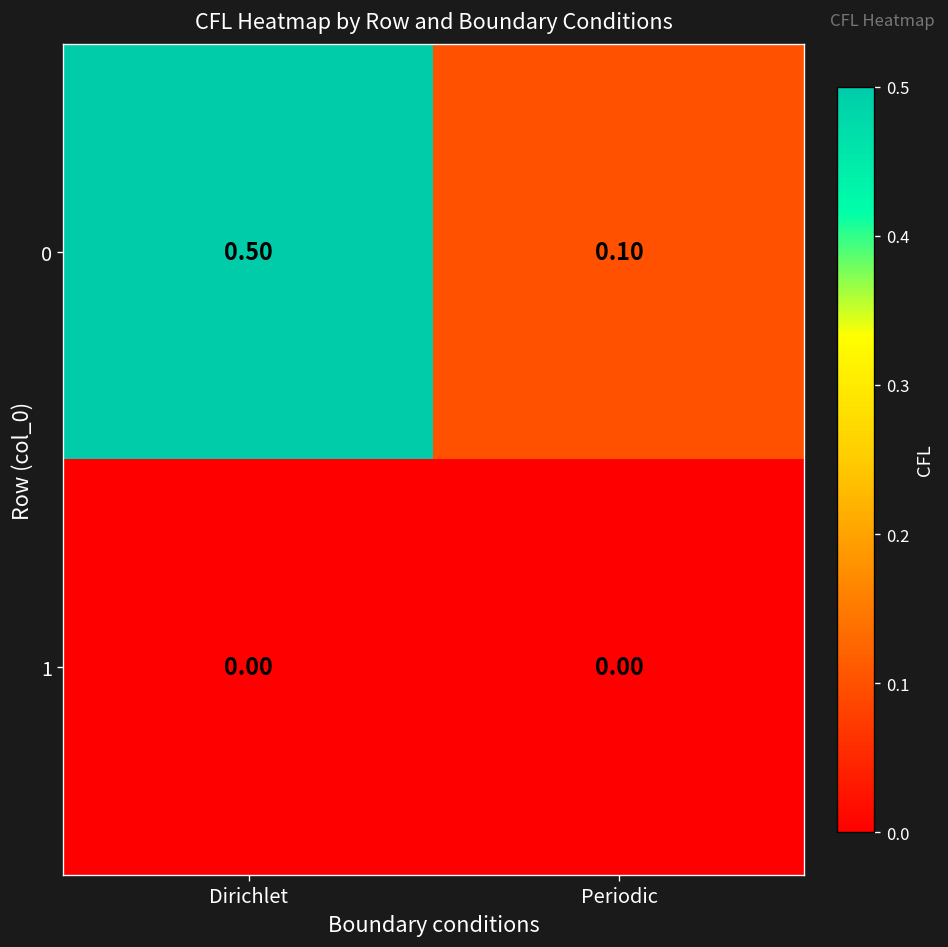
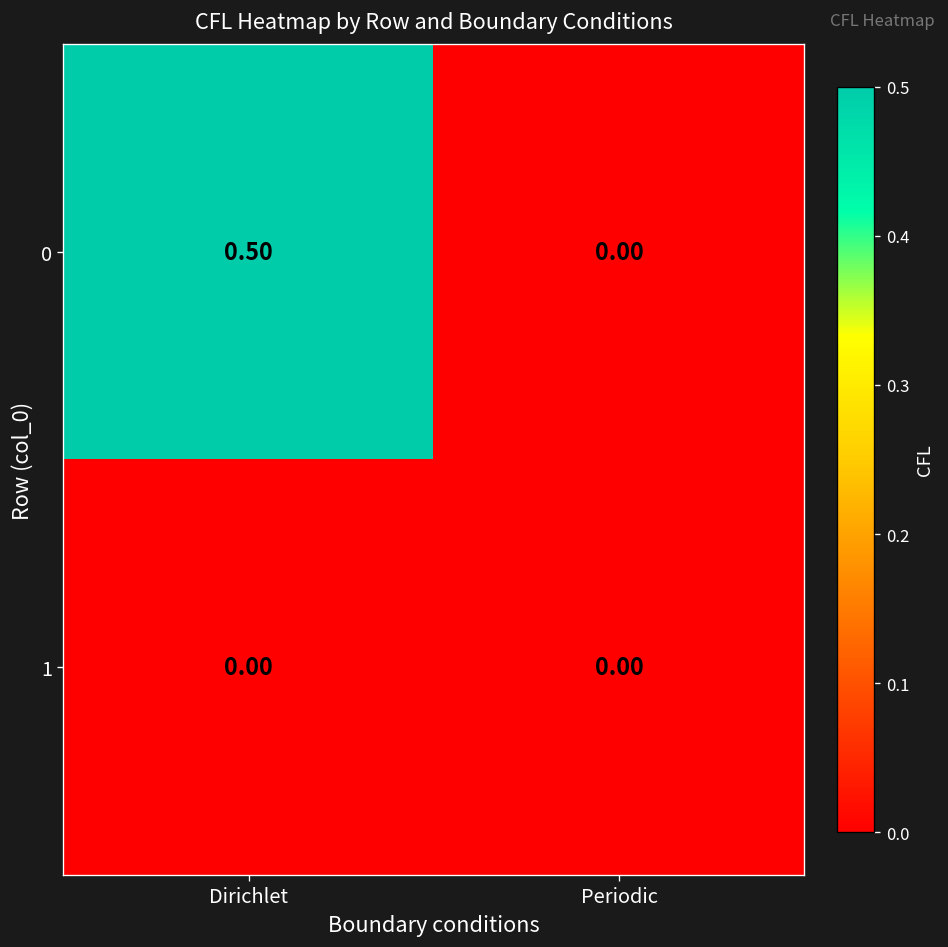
  {
    "0": {
      "Dirichlet": 0.50,
-     "Periodic": 0.10
+     "Periodic": 0.00
    },
    "1": {
      "Dirichlet": 0.00,
      "Periodic": 0.00
    }
  }
